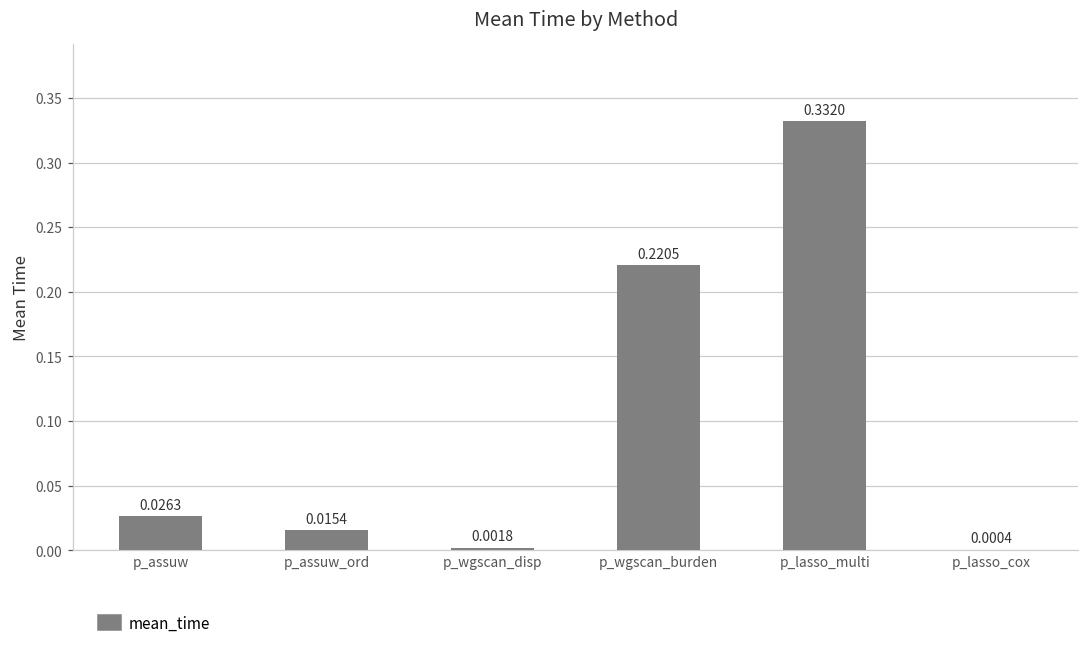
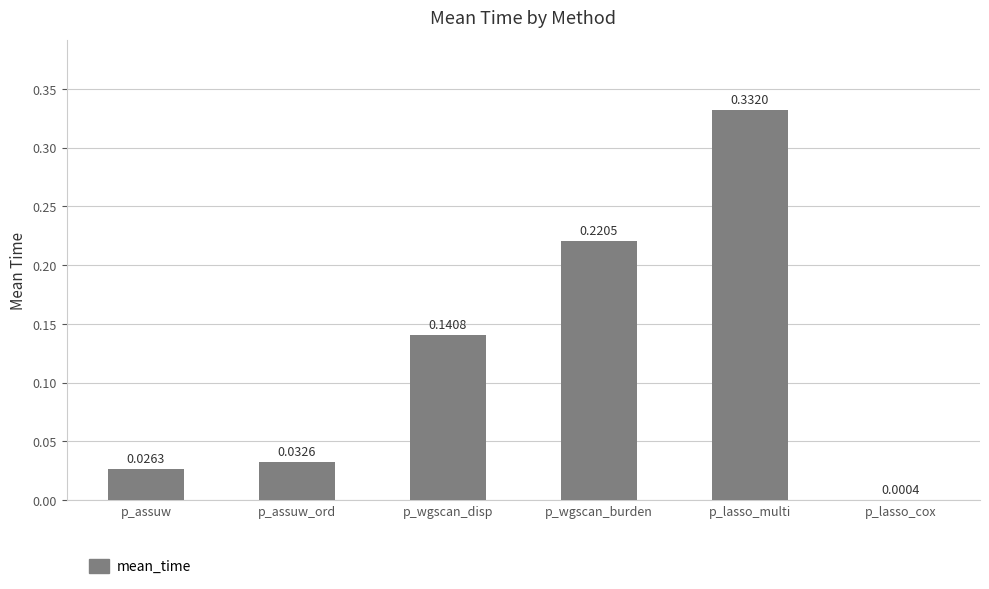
  {
    "p_assuw": 0.0263,
-   "p_assuw_ord": 0.0154,
-   "p_wgscan_disp": 0.0018,
+   "p_assuw_ord": 0.0326,
+   "p_wgscan_disp": 0.1408,
    "p_wgscan_burden": 0.2205,
    "p_lasso_multi": 0.3320,
    "p_lasso_cox": 0.0004
  }
